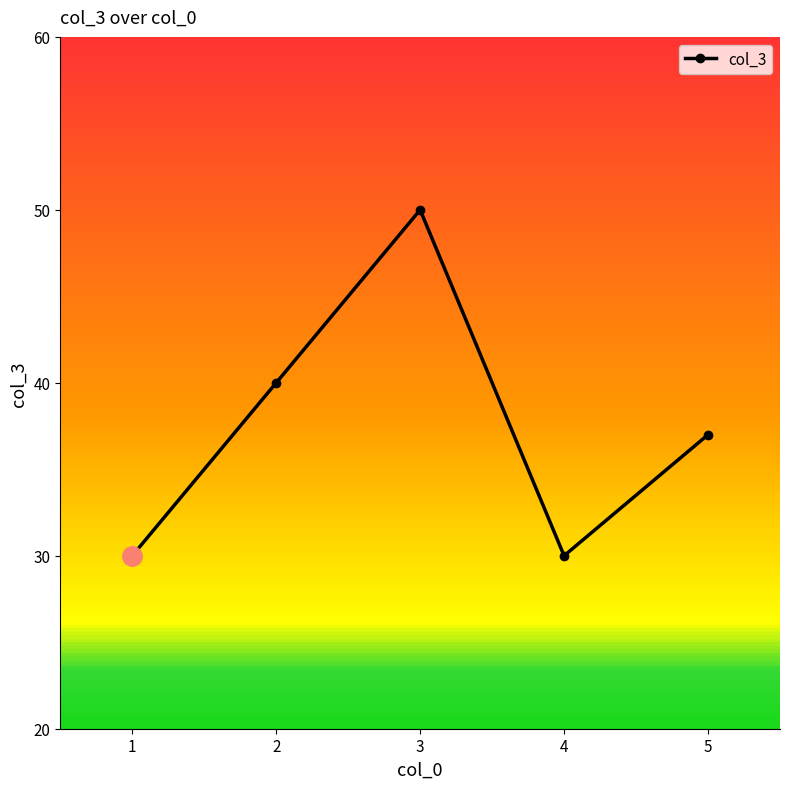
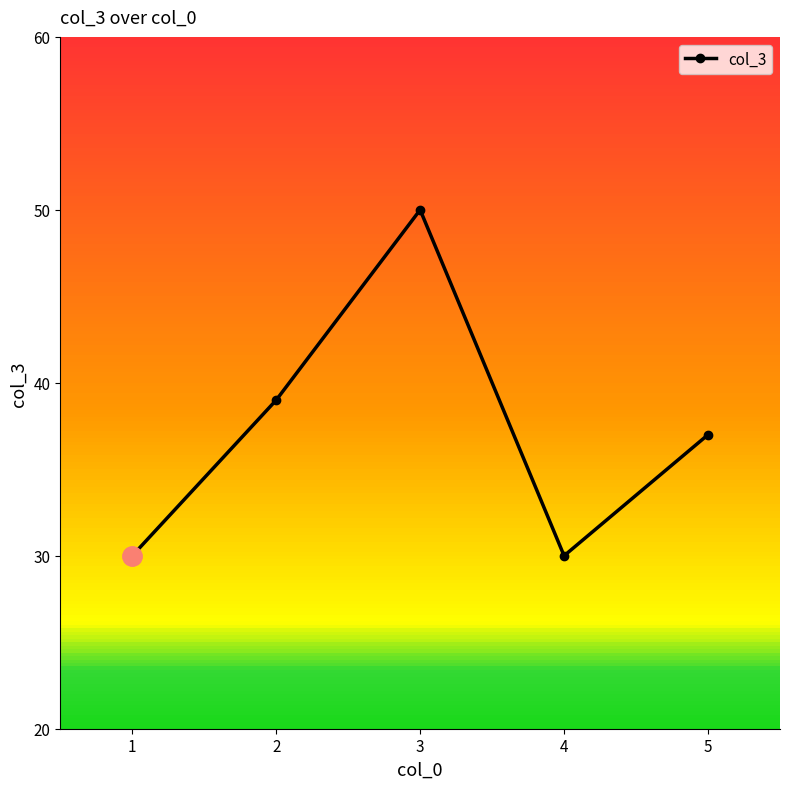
  {
    "col_3": {
-     "2": 40,
+     "2": 39,
      "3": 50,
      "4": 30,
      "5": 37
    }
  }
